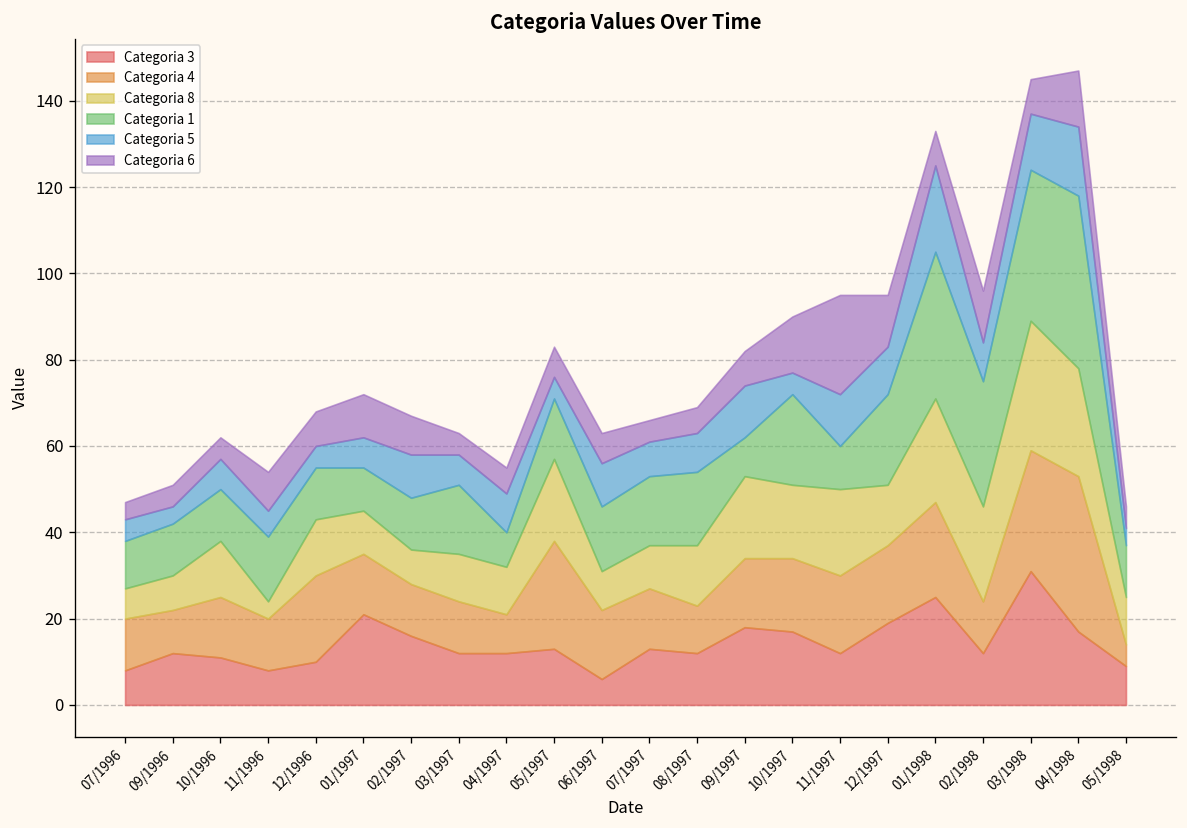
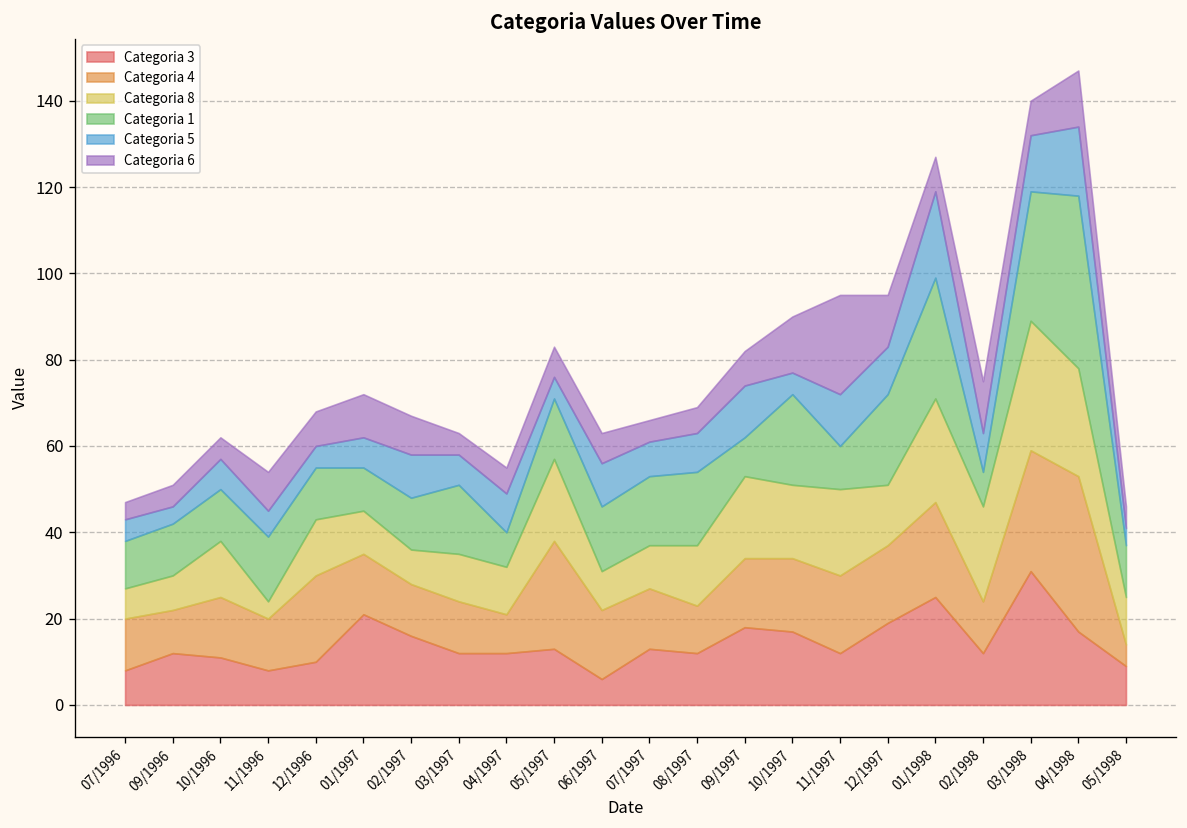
  {
    "Categoria 1": {
      "07/1996": 11,
      "09/1996": 12,
      "10/1996": 12,
      "11/1996": 15,
      "12/1996": 12,
      "01/1997": 10,
      "02/1997": 12,
      "03/1997": 16,
      "04/1997": 8,
      "05/1997": 14,
      "06/1997": 15,
      "07/1997": 16,
      "08/1997": 17,
      "09/1997": 9,
      "10/1997": 21,
      "11/1997": 10,
      "12/1997": 21,
-     "01/1998": 34,
-     "02/1998": 29,
-     "03/1998": 35,
+     "01/1998": 28,
+     "02/1998": 8,
+     "03/1998": 30,
      "04/1998": 40,
      "05/1998": 12
    },
    "Categoria 5": {
      "07/1996": 5,
      "09/1996": 4,
      "10/1996": 7,
      "11/1996": 6,
      "12/1996": 5,
      "01/1997": 7,
      "02/1997": 10,
      "03/1997": 7,
      "04/1997": 9,
      "05/1997": 5,
      "06/1997": 10,
      "07/1997": 8,
      "08/1997": 9,
      "09/1997": 12,
      "10/1997": 5,
      "11/1997": 12,
      "12/1997": 11,
      "01/1998": 20,
      "02/1998": 9,
      "03/1998": 13,
      "04/1998": 16,
      "05/1998": 4
    },
    "Categoria 6": {
      "07/1996": 4,
      "09/1996": 5,
      "10/1996": 5,
      "11/1996": 9,
      "12/1996": 8,
      "01/1997": 10,
      "02/1997": 9,
      "03/1997": 5,
      "04/1997": 6,
      "05/1997": 7,
      "06/1997": 7,
      "07/1997": 5,
      "08/1997": 6,
      "09/1997": 8,
      "10/1997": 13,
      "11/1997": 23,
      "12/1997": 12,
      "01/1998": 8,
      "02/1998": 12,
      "03/1998": 8,
      "04/1998": 13,
      "05/1998": 5
    }
  }
